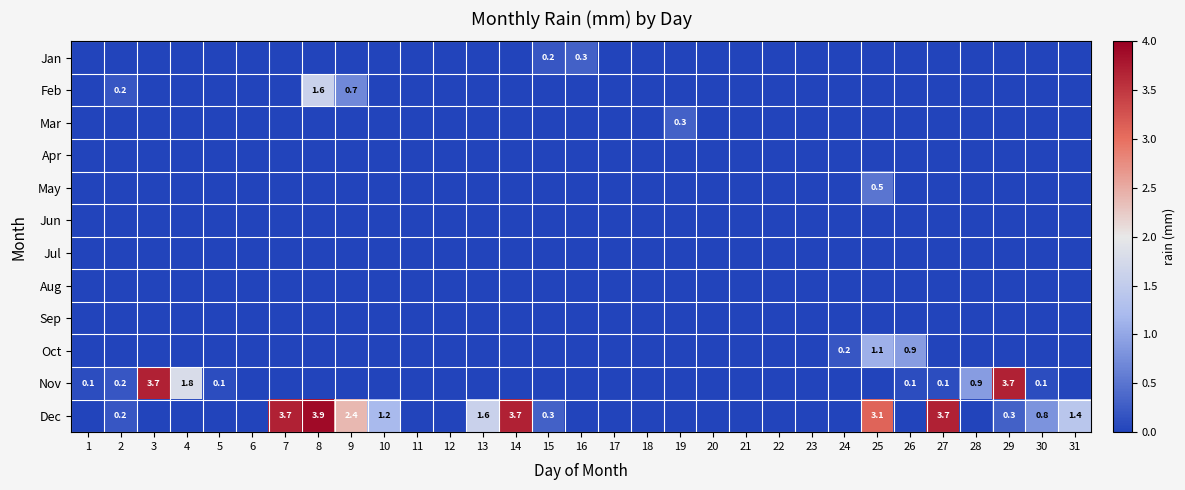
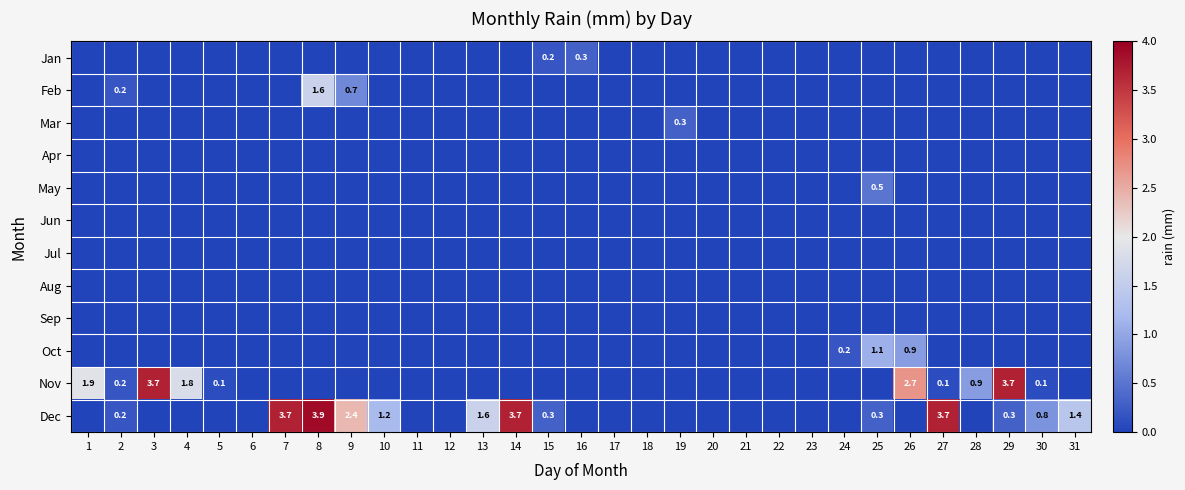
  {
    "Jan": {
      "15": 0.2,
      "16": 0.3
    },
    "Feb": {
      "2": 0.2,
      "8": 1.6,
      "9": 0.7
    },
    "Mar": {
      "19": 0.3
    },
    "May": {
      "25": 0.5
    },
    "Oct": {
      "24": 0.2,
      "25": 1.1,
      "26": 0.9
    },
    "Nov": {
-     "1": 0.1,
+     "1": 1.9,
      "2": 0.2,
      "3": 3.7,
      "4": 1.8,
      "5": 0.1,
-     "26": 0.1,
+     "26": 2.7,
      "27": 0.1,
      "28": 0.9,
      "29": 3.7,
      "30": 0.1
    },
    "Dec": {
      "2": 0.2,
      "7": 3.7,
      "8": 3.9,
      "9": 2.4,
      "10": 1.2,
      "13": 1.6,
      "14": 3.7,
      "15": 0.3,
-     "25": 3.1,
+     "25": 0.3,
      "27": 3.7,
      "29": 0.3,
      "30": 0.8,
      "31": 1.4
    }
  }
